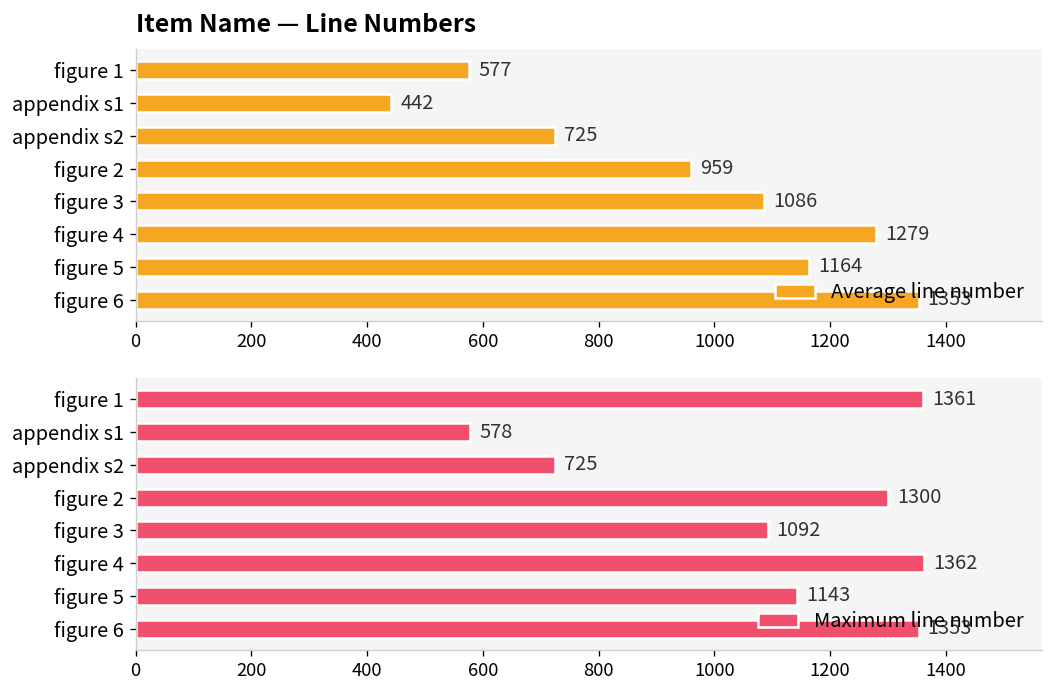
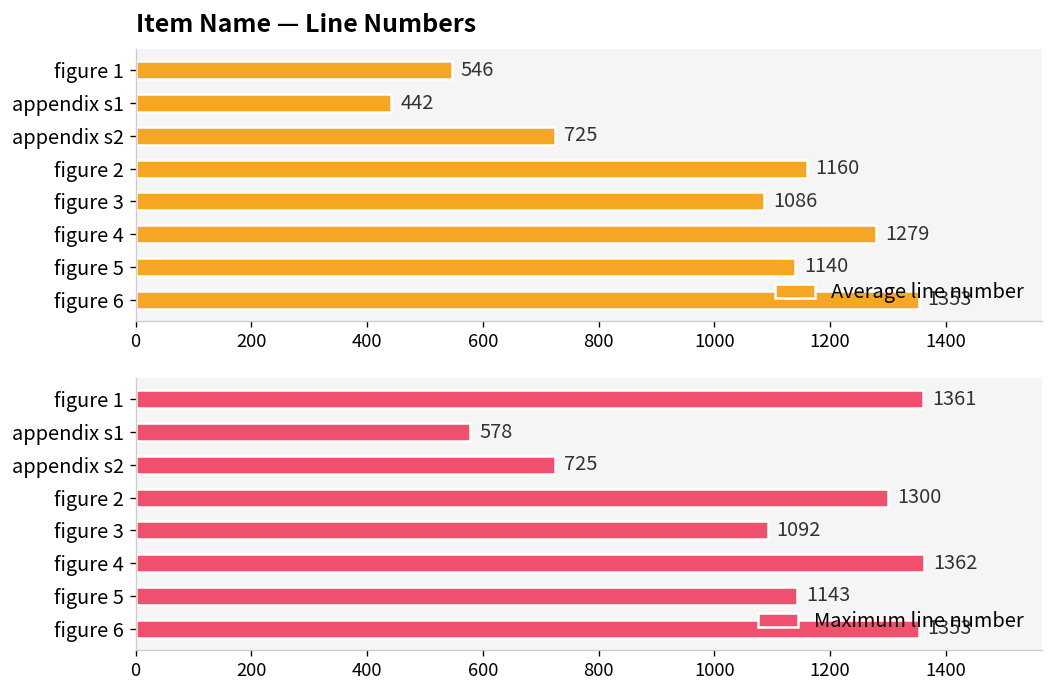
  {
    "Item Name — Line Numbers": {
-     "figure 1": 577,
+     "figure 1": 546,
      "appendix s1": 442,
      "appendix s2": 725,
-     "figure 2": 959,
+     "figure 2": 1160,
      "figure 3": 1086,
      "figure 4": 1279,
-     "figure 5": 1164,
+     "figure 5": 1140,
      "figure 6": 1353
    }
  }
